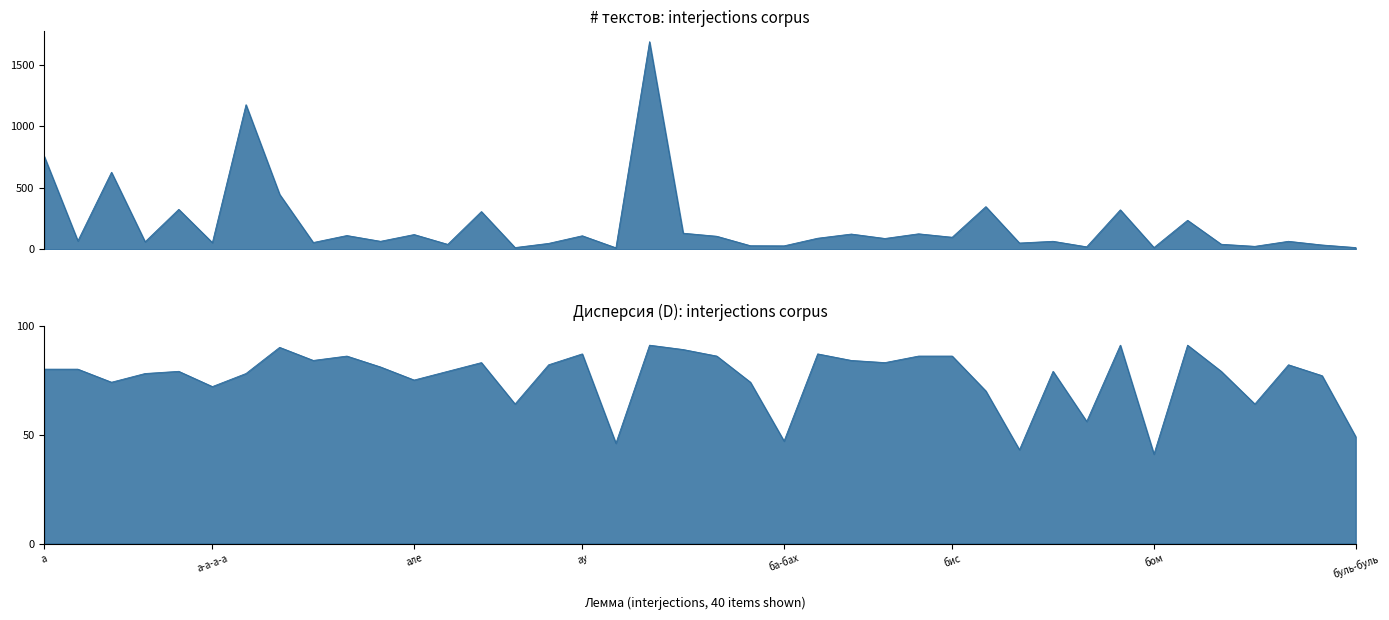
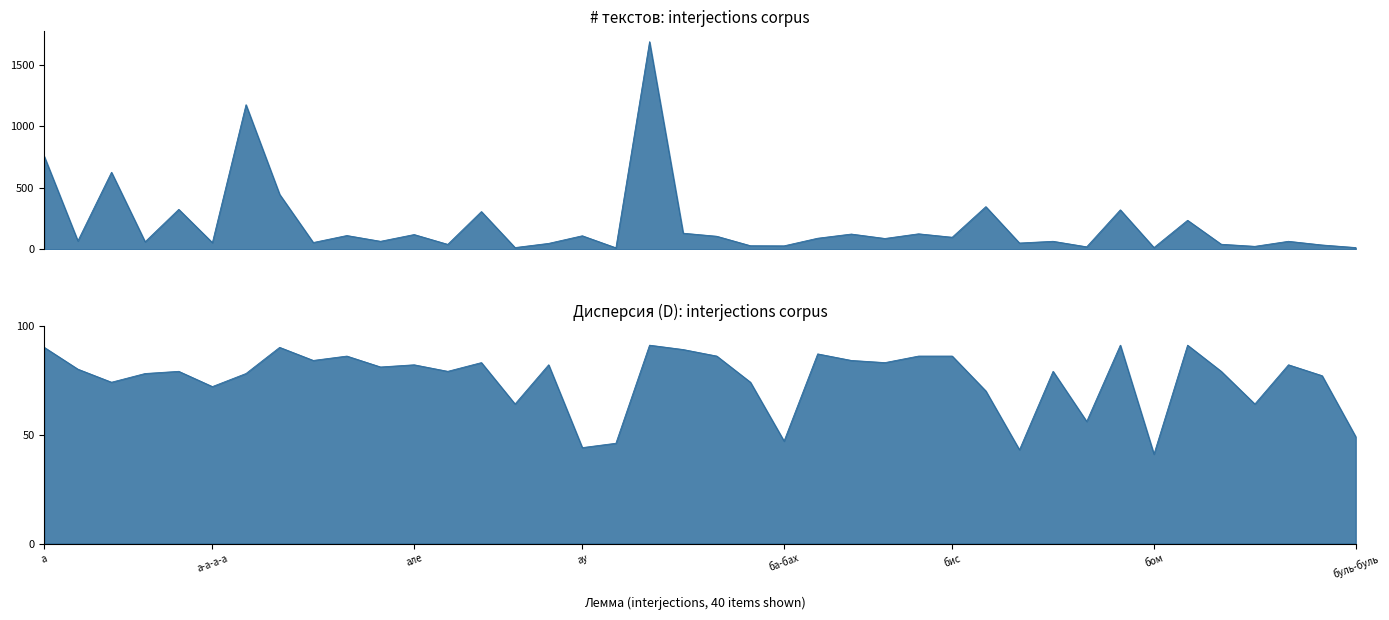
  {
    "Дисперсия (D): interjections corpus": {
-     "а": 80,
+     "а": 90,
      "а-а-а-а": 72,
-     "але": 75,
-     "ау": 87,
+     "але": 82,
+     "ау": 44,
      "ба-бах": 47,
      "бис": 86,
      "бом": 41,
      "буль-буль": 49
    }
  }
